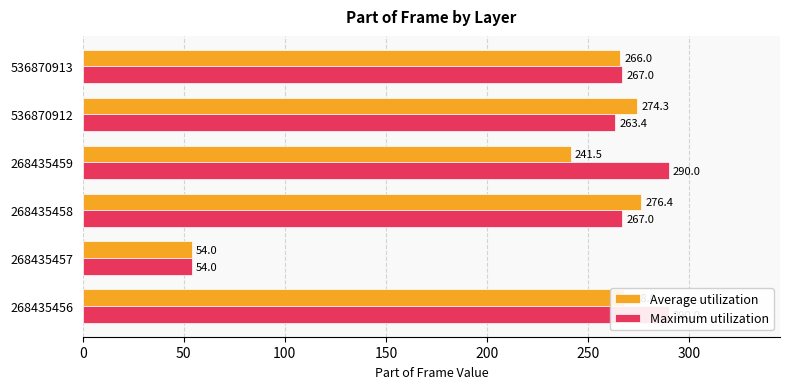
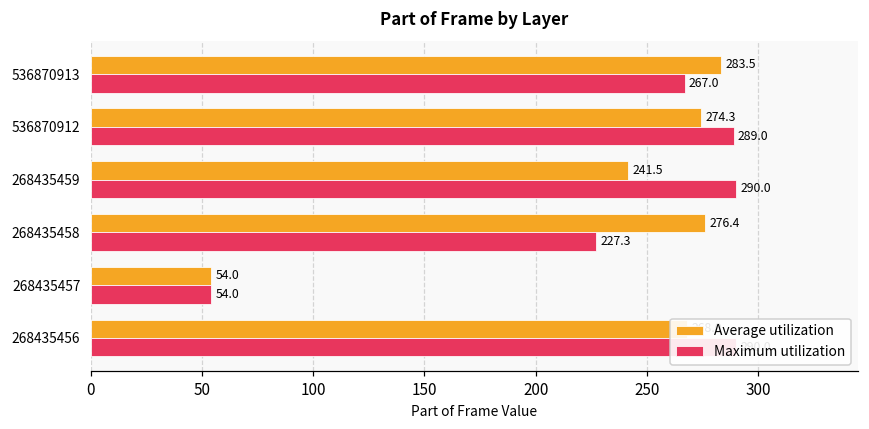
  {
    "Average utilization": {
-     "536870913": 266.0,
+     "536870913": 283.5,
      "536870912": 274.3,
      "268435459": 241.5,
      "268435458": 276.4,
      "268435457": 54.0
    },
    "Maximum utilization": {
      "536870913": 267.0,
-     "536870912": 263.4,
+     "536870912": 289.0,
      "268435459": 290.0,
-     "268435458": 267.0,
+     "268435458": 227.3,
      "268435457": 54.0
    }
  }
